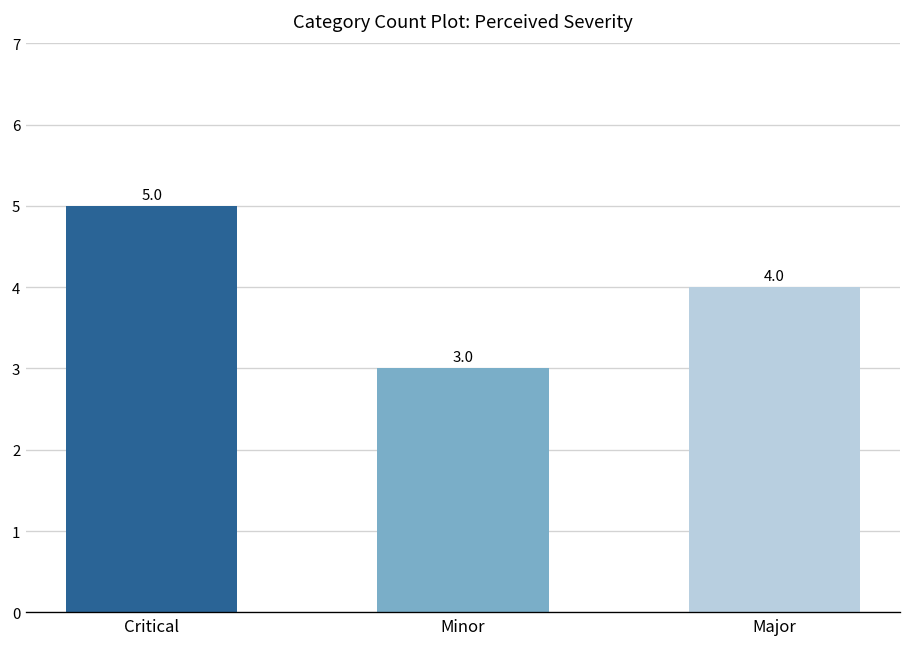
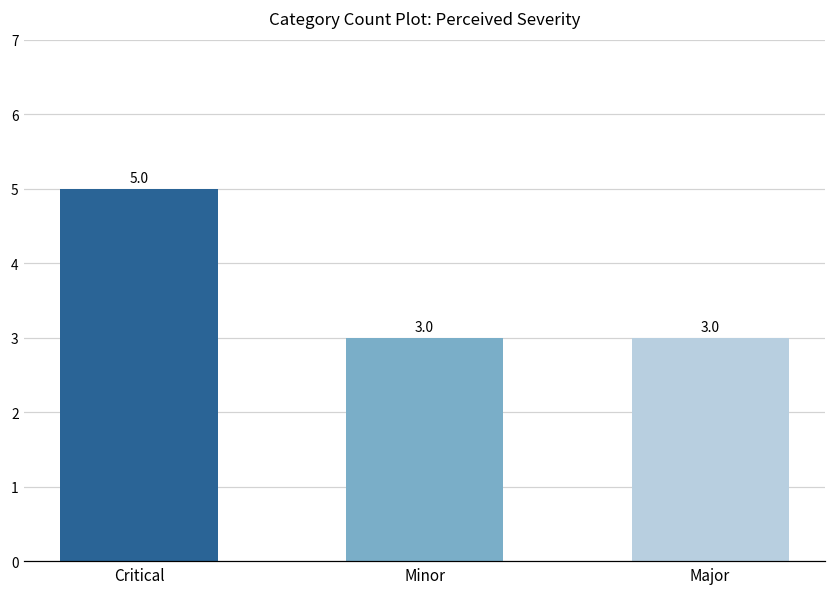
  {
    "Critical": 5.0,
    "Minor": 3.0,
-   "Major": 4.0
+   "Major": 3.0
  }
